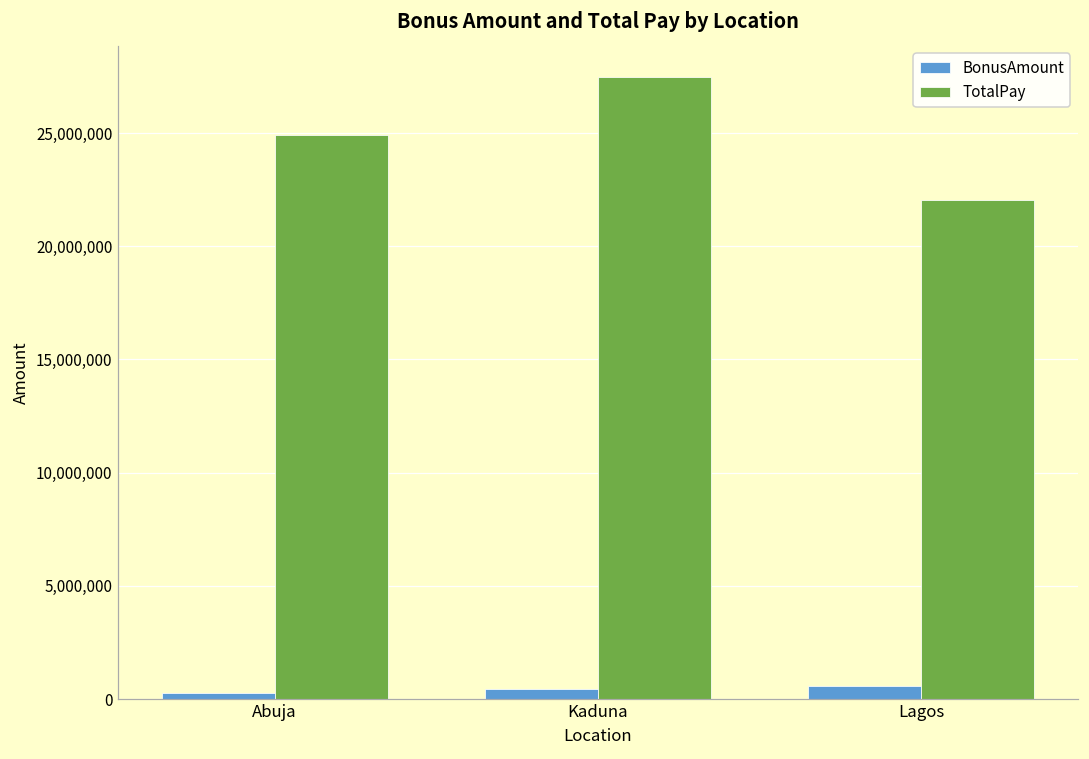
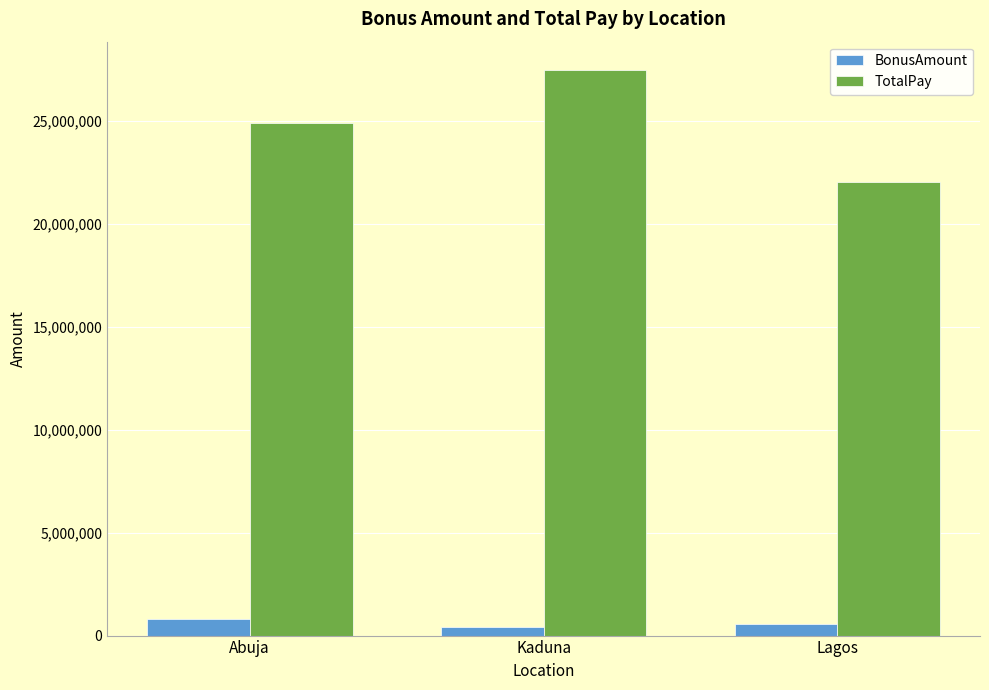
  {
    "BonusAmount": {
-     "Abuja": "300,000",
+     "Abuja": "800,000",
      "Kaduna": "400,000",
      "Lagos": "600,000"
    },
    "TotalPay": {
      "Abuja": "24,900,000",
      "Kaduna": "27,500,000",
      "Lagos": "22,000,000"
    }
  }
